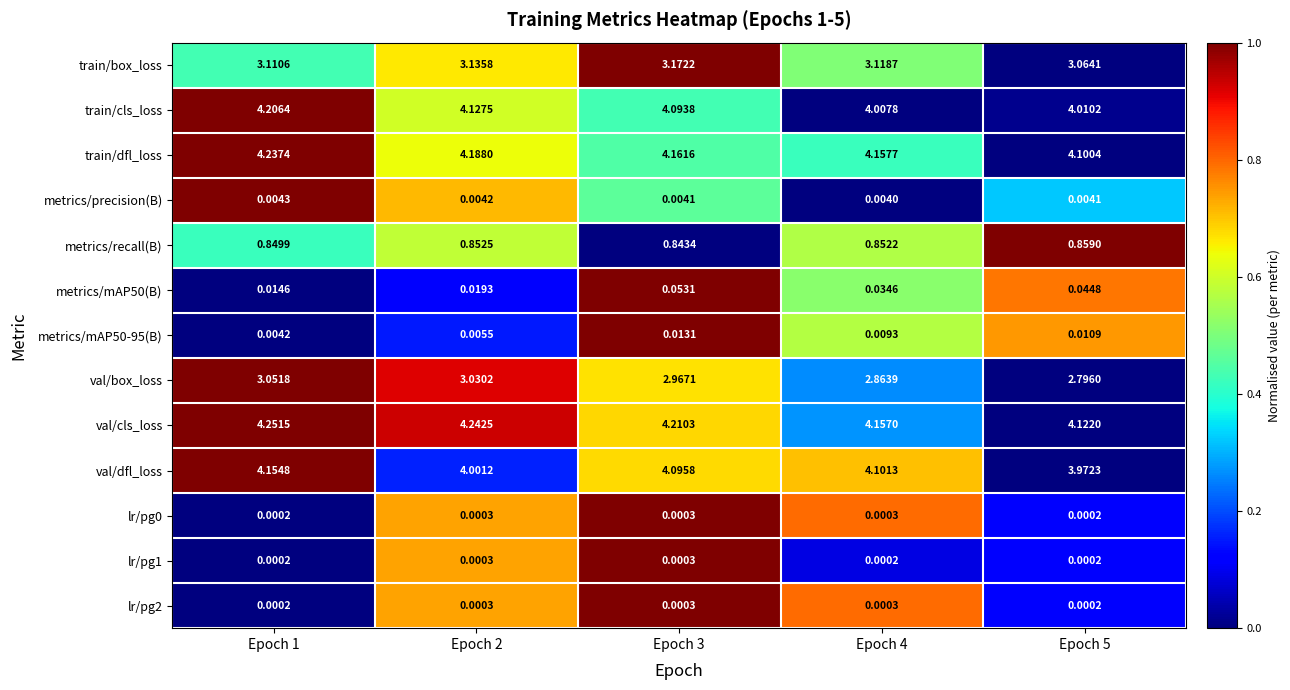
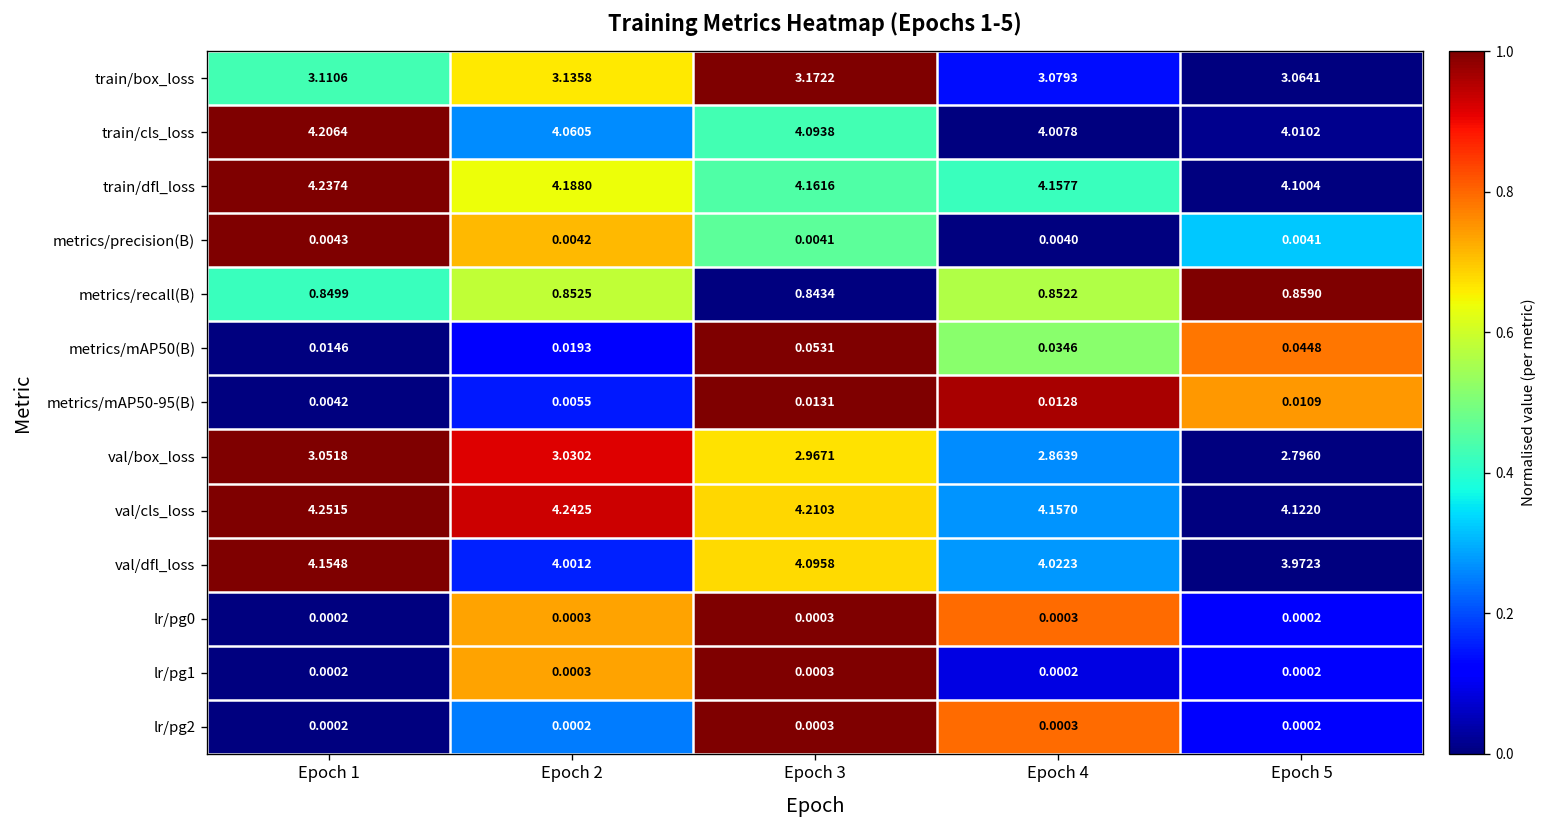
  {
    "train/box_loss": {
      "Epoch 1": 3.1106,
      "Epoch 2": 3.1358,
      "Epoch 3": 3.1722,
-     "Epoch 4": 3.1187,
+     "Epoch 4": 3.0793,
      "Epoch 5": 3.0641
    },
    "train/cls_loss": {
      "Epoch 1": 4.2064,
-     "Epoch 2": 4.1275,
+     "Epoch 2": 4.0605,
      "Epoch 3": 4.0938,
      "Epoch 4": 4.0078,
      "Epoch 5": 4.0102
    },
    "train/dfl_loss": {
      "Epoch 1": 4.2374,
      "Epoch 2": 4.1880,
      "Epoch 3": 4.1616,
      "Epoch 4": 4.1577,
      "Epoch 5": 4.1004
    },
    "metrics/precision(B)": {
      "Epoch 1": 0.0043,
      "Epoch 2": 0.0042,
      "Epoch 3": 0.0041,
      "Epoch 4": 0.0040,
      "Epoch 5": 0.0041
    },
    "metrics/recall(B)": {
      "Epoch 1": 0.8499,
      "Epoch 2": 0.8525,
      "Epoch 3": 0.8434,
      "Epoch 4": 0.8522,
      "Epoch 5": 0.8590
    },
    "metrics/mAP50(B)": {
      "Epoch 1": 0.0146,
      "Epoch 2": 0.0193,
      "Epoch 3": 0.0531,
      "Epoch 4": 0.0346,
      "Epoch 5": 0.0448
    },
    "metrics/mAP50-95(B)": {
      "Epoch 1": 0.0042,
      "Epoch 2": 0.0055,
      "Epoch 3": 0.0131,
-     "Epoch 4": 0.0093,
+     "Epoch 4": 0.0128,
      "Epoch 5": 0.0109
    },
    "val/box_loss": {
      "Epoch 1": 3.0518,
      "Epoch 2": 3.0302,
      "Epoch 3": 2.9671,
      "Epoch 4": 2.8639,
      "Epoch 5": 2.7960
    },
    "val/cls_loss": {
      "Epoch 1": 4.2515,
      "Epoch 2": 4.2425,
      "Epoch 3": 4.2103,
      "Epoch 4": 4.1570,
      "Epoch 5": 4.1220
    },
    "val/dfl_loss": {
      "Epoch 1": 4.1548,
      "Epoch 2": 4.0012,
      "Epoch 3": 4.0958,
-     "Epoch 4": 4.1013,
+     "Epoch 4": 4.0223,
      "Epoch 5": 3.9723
    },
    "lr/pg0": {
      "Epoch 1": 0.0002,
      "Epoch 2": 0.0003,
      "Epoch 3": 0.0003,
      "Epoch 4": 0.0003,
      "Epoch 5": 0.0002
    },
    "lr/pg1": {
      "Epoch 1": 0.0002,
      "Epoch 2": 0.0003,
      "Epoch 3": 0.0003,
      "Epoch 4": 0.0002,
      "Epoch 5": 0.0002
    },
    "lr/pg2": {
      "Epoch 1": 0.0002,
-     "Epoch 2": 0.0003,
+     "Epoch 2": 0.0002,
      "Epoch 3": 0.0003,
      "Epoch 4": 0.0003,
      "Epoch 5": 0.0002
    }
  }
